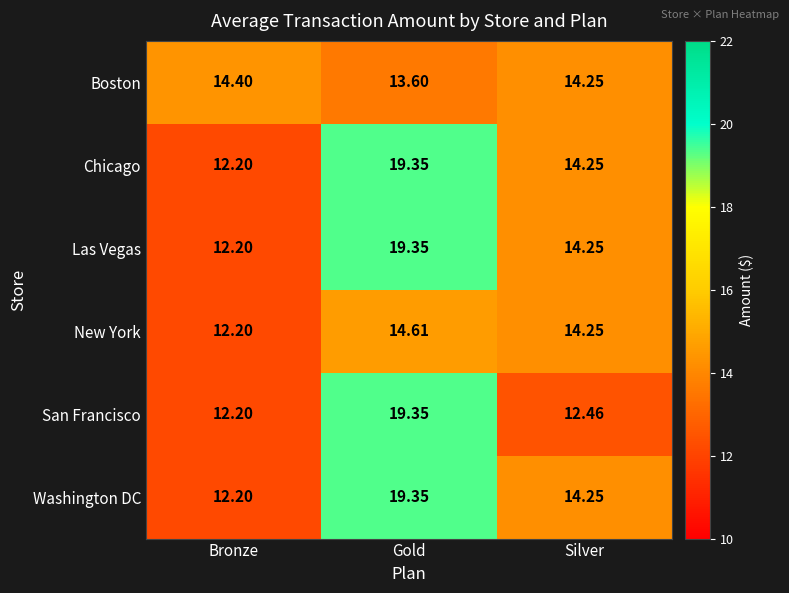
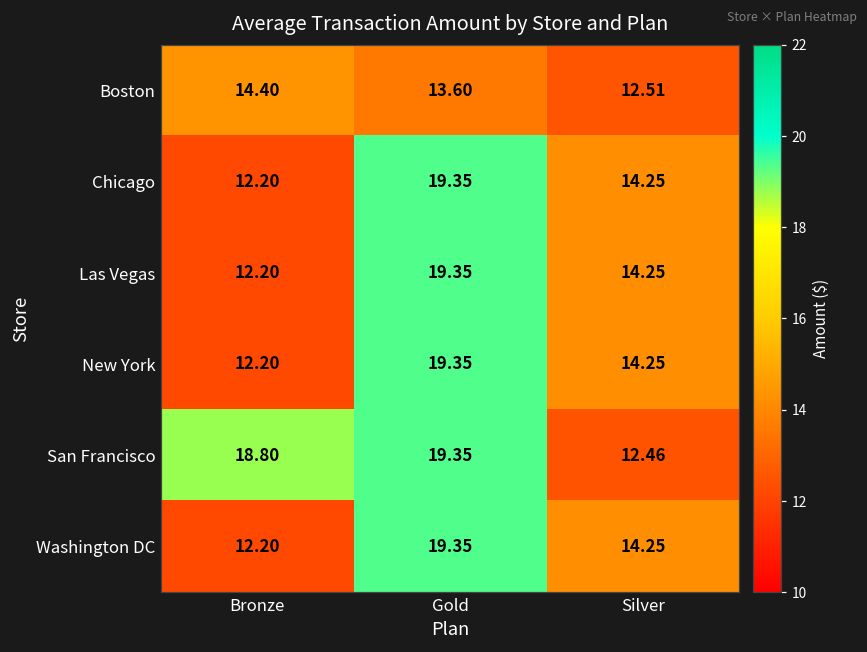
  {
    "Boston": {
      "Bronze": 14.40,
      "Gold": 13.60,
-     "Silver": 14.25
+     "Silver": 12.51
    },
    "Chicago": {
      "Bronze": 12.20,
      "Gold": 19.35,
      "Silver": 14.25
    },
    "Las Vegas": {
      "Bronze": 12.20,
      "Gold": 19.35,
      "Silver": 14.25
    },
    "New York": {
      "Bronze": 12.20,
-     "Gold": 14.61,
+     "Gold": 19.35,
      "Silver": 14.25
    },
    "San Francisco": {
-     "Bronze": 12.20,
+     "Bronze": 18.80,
      "Gold": 19.35,
      "Silver": 12.46
    },
    "Washington DC": {
      "Bronze": 12.20,
      "Gold": 19.35,
      "Silver": 14.25
    }
  }
